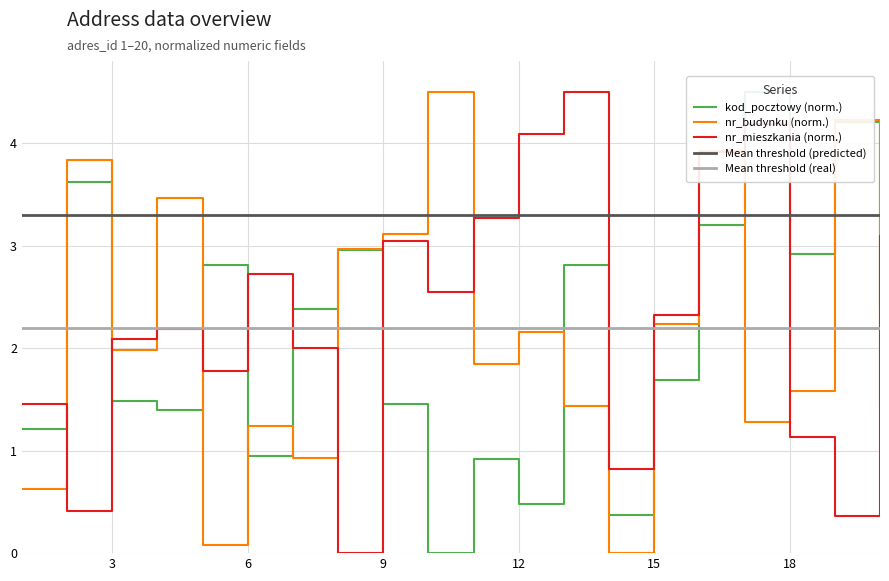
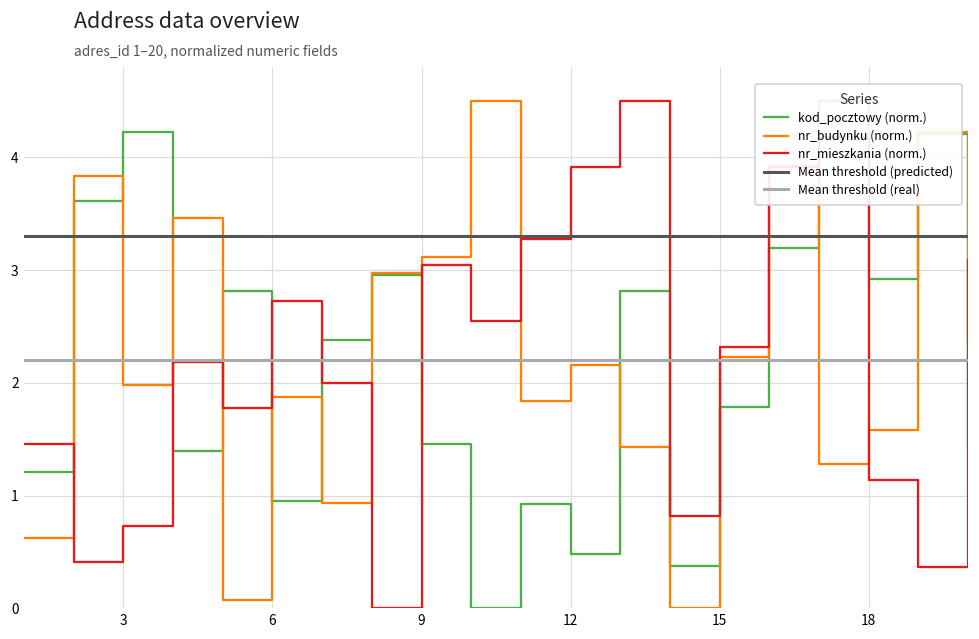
  {
    "kod_pocztowy (norm.)": {
-     "3": 1.49,
+     "3": 4.22,
      "6": 0.95,
      "9": 1.45,
      "12": 0.48,
-     "15": 1.69,
+     "15": 1.79,
      "18": 2.92
    },
    "nr_budynku (norm.)": {
      "3": 1.98,
-     "6": 1.24,
+     "6": 1.88,
      "9": 3.11,
      "12": 2.16,
      "15": 2.23,
      "18": 1.58
    },
    "nr_mieszkania (norm.)": {
-     "3": 2.09,
+     "3": 0.73,
      "6": 2.73,
      "9": 3.05,
-     "12": 4.09,
+     "12": 3.91,
      "15": 2.32,
      "18": 1.14
    }
  }
